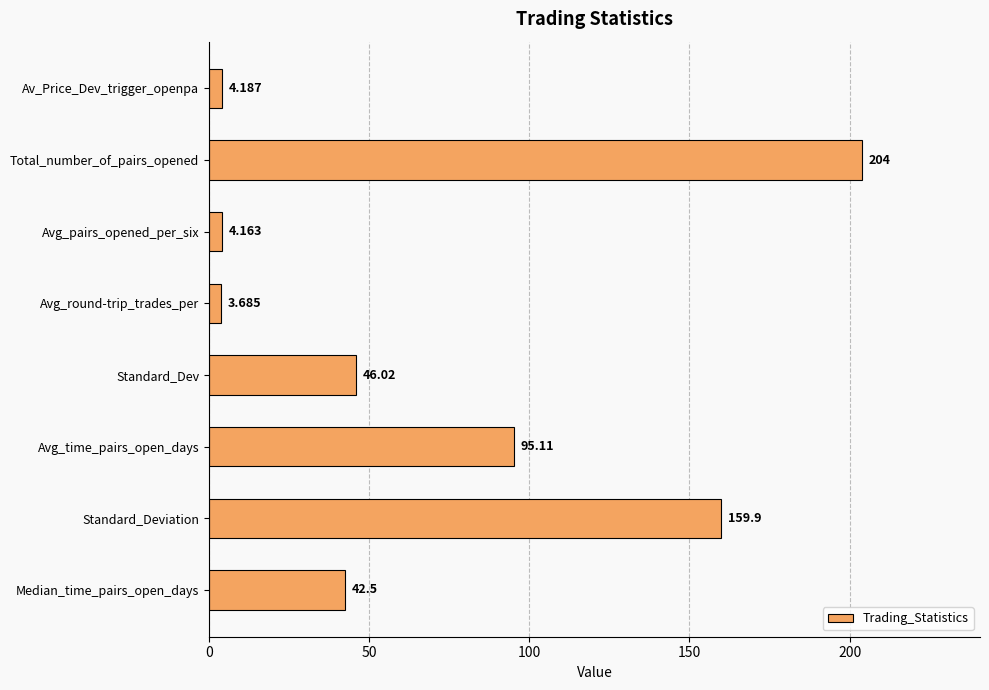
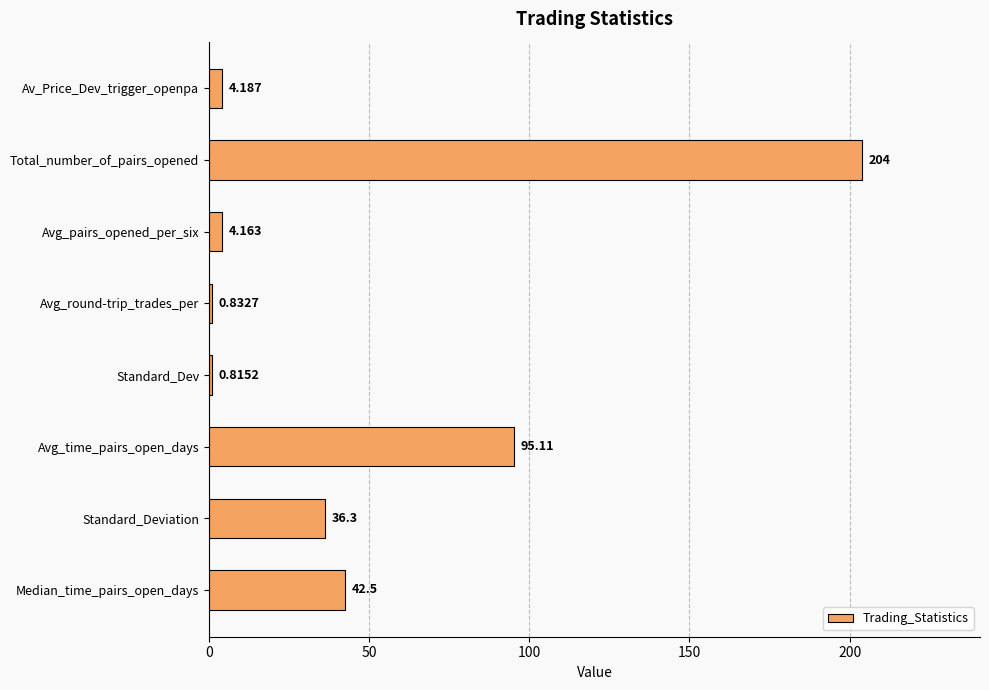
  {
    "Av_Price_Dev_trigger_openpa": 4.187,
    "Total_number_of_pairs_opened": 204,
    "Avg_pairs_opened_per_six": 4.163,
-   "Avg_round-trip_trades_per": 3.685,
-   "Standard_Dev": 46.02,
+   "Avg_round-trip_trades_per": 0.8327,
+   "Standard_Dev": 0.8152,
    "Avg_time_pairs_open_days": 95.11,
-   "Standard_Deviation": 159.9,
+   "Standard_Deviation": 36.3,
    "Median_time_pairs_open_days": 42.5
  }
